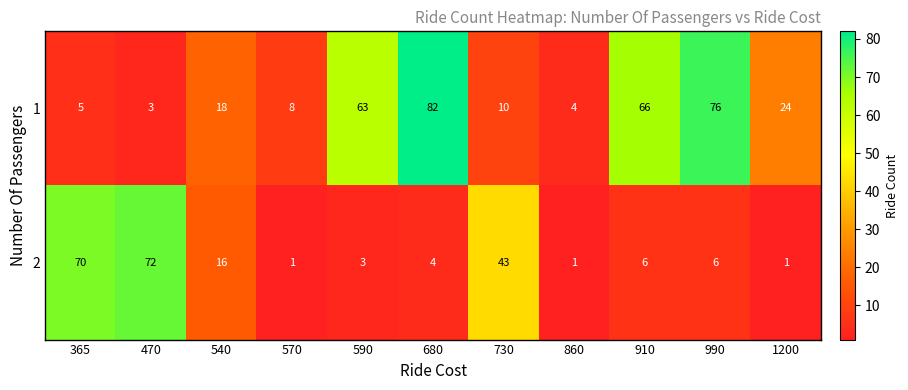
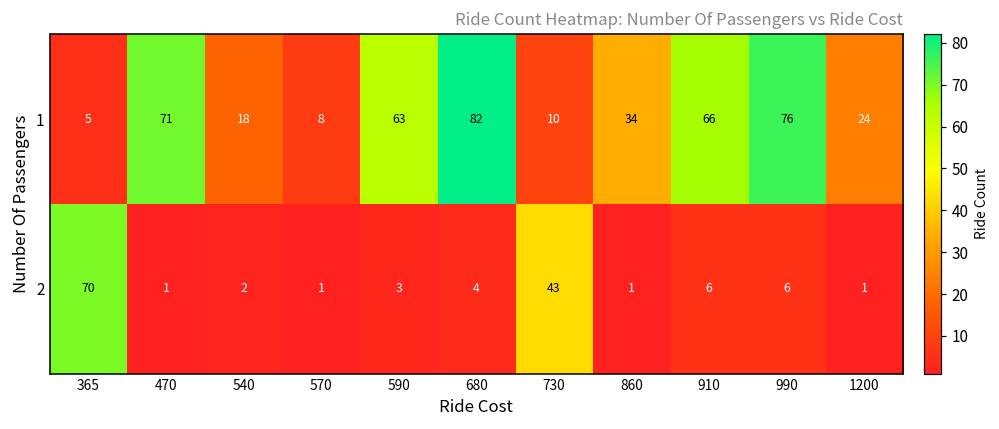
  {
    "1": {
      "365": 5,
-     "470": 3,
+     "470": 71,
      "540": 18,
      "570": 8,
      "590": 63,
      "680": 82,
      "730": 10,
-     "860": 4,
+     "860": 34,
      "910": 66,
      "990": 76,
      "1200": 24
    },
    "2": {
      "365": 70,
-     "470": 72,
-     "540": 16,
+     "470": 1,
+     "540": 2,
      "570": 1,
      "590": 3,
      "680": 4,
      "730": 43,
      "860": 1,
      "910": 6,
      "990": 6,
      "1200": 1
    }
  }
